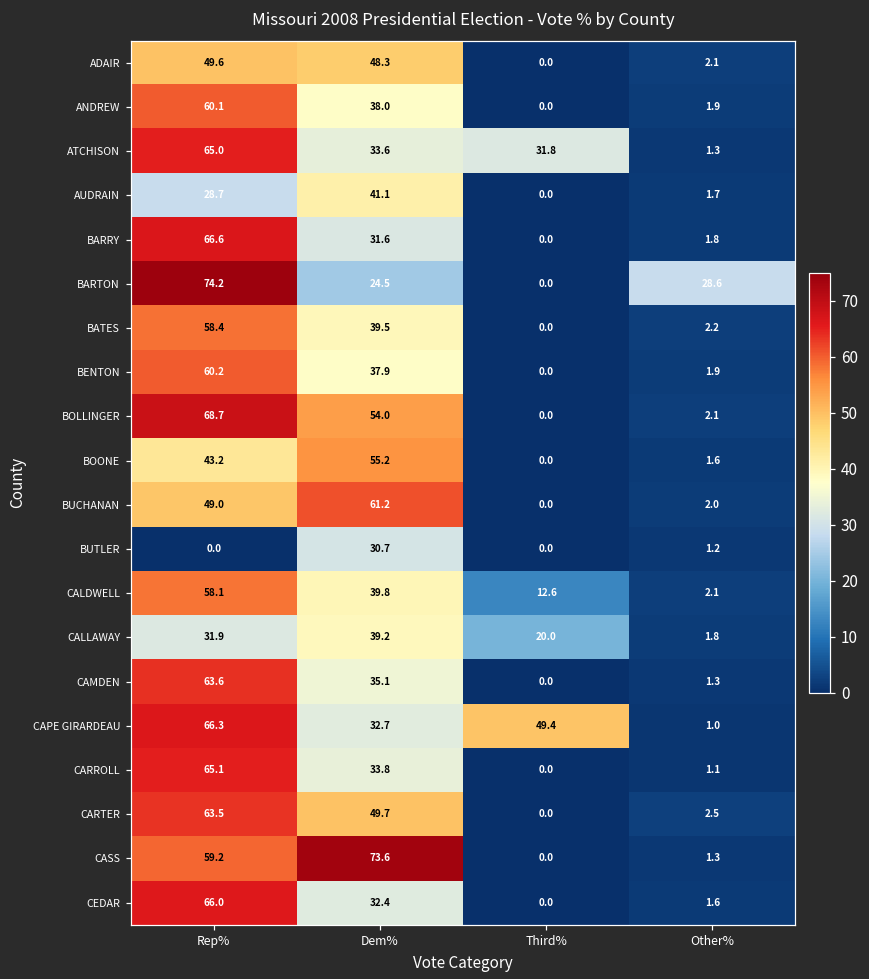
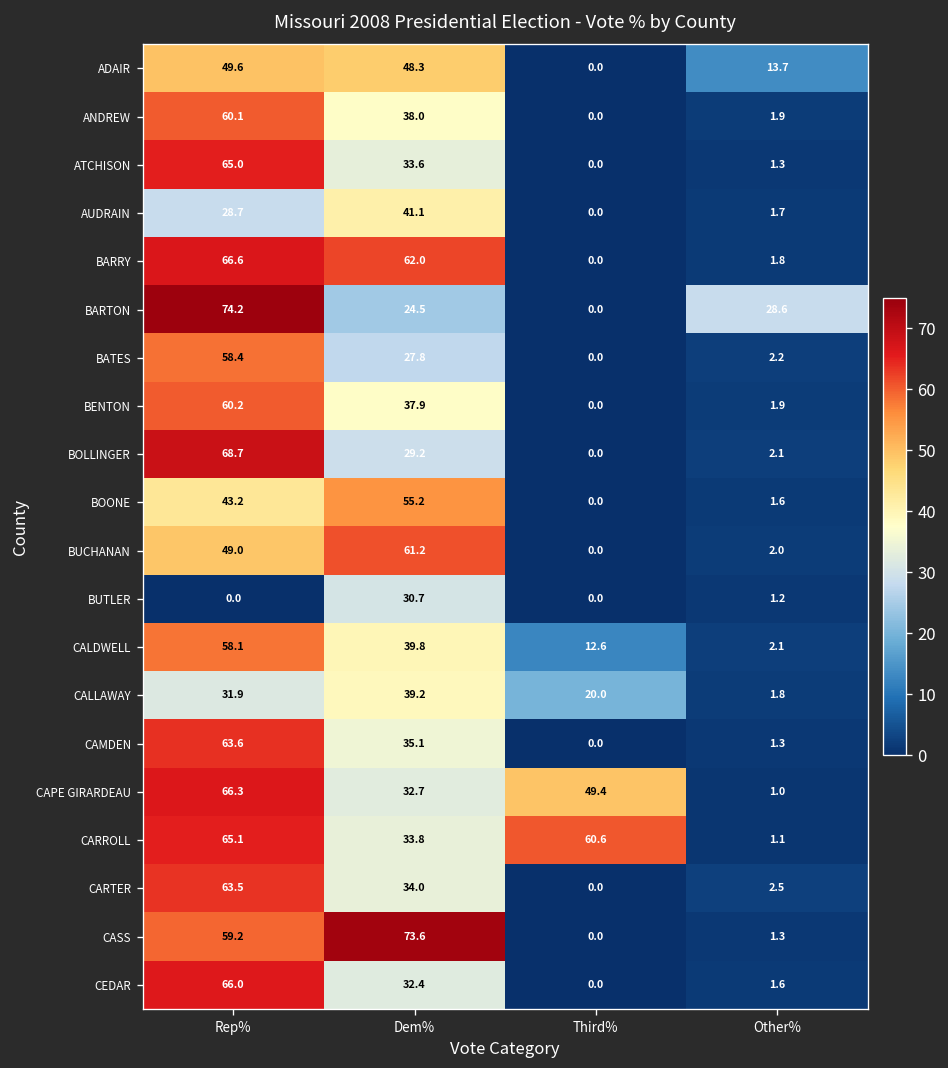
  {
    "ADAIR": {
      "Rep%": 49.6,
      "Dem%": 48.3,
      "Third%": 0.0,
-     "Other%": 2.1
+     "Other%": 13.7
    },
    "ANDREW": {
      "Rep%": 60.1,
      "Dem%": 38.0,
      "Third%": 0.0,
      "Other%": 1.9
    },
    "ATCHISON": {
      "Rep%": 65.0,
      "Dem%": 33.6,
-     "Third%": 31.8,
+     "Third%": 0.0,
      "Other%": 1.3
    },
    "AUDRAIN": {
      "Rep%": 28.7,
      "Dem%": 41.1,
      "Third%": 0.0,
      "Other%": 1.7
    },
    "BARRY": {
      "Rep%": 66.6,
-     "Dem%": 31.6,
+     "Dem%": 62.0,
      "Third%": 0.0,
      "Other%": 1.8
    },
    "BARTON": {
      "Rep%": 74.2,
      "Dem%": 24.5,
      "Third%": 0.0,
      "Other%": 28.6
    },
    "BATES": {
      "Rep%": 58.4,
-     "Dem%": 39.5,
+     "Dem%": 27.8,
      "Third%": 0.0,
      "Other%": 2.2
    },
    "BENTON": {
      "Rep%": 60.2,
      "Dem%": 37.9,
      "Third%": 0.0,
      "Other%": 1.9
    },
    "BOLLINGER": {
      "Rep%": 68.7,
-     "Dem%": 54.0,
+     "Dem%": 29.2,
      "Third%": 0.0,
      "Other%": 2.1
    },
    "BOONE": {
      "Rep%": 43.2,
      "Dem%": 55.2,
      "Third%": 0.0,
      "Other%": 1.6
    },
    "BUCHANAN": {
      "Rep%": 49.0,
      "Dem%": 61.2,
      "Third%": 0.0,
      "Other%": 2.0
    },
    "BUTLER": {
      "Rep%": 0.0,
      "Dem%": 30.7,
      "Third%": 0.0,
      "Other%": 1.2
    },
    "CALDWELL": {
      "Rep%": 58.1,
      "Dem%": 39.8,
      "Third%": 12.6,
      "Other%": 2.1
    },
    "CALLAWAY": {
      "Rep%": 31.9,
      "Dem%": 39.2,
      "Third%": 20.0,
      "Other%": 1.8
    },
    "CAMDEN": {
      "Rep%": 63.6,
      "Dem%": 35.1,
      "Third%": 0.0,
      "Other%": 1.3
    },
    "CAPE GIRARDEAU": {
      "Rep%": 66.3,
      "Dem%": 32.7,
      "Third%": 49.4,
      "Other%": 1.0
    },
    "CARROLL": {
      "Rep%": 65.1,
      "Dem%": 33.8,
-     "Third%": 0.0,
+     "Third%": 60.6,
      "Other%": 1.1
    },
    "CARTER": {
      "Rep%": 63.5,
-     "Dem%": 49.7,
+     "Dem%": 34.0,
      "Third%": 0.0,
      "Other%": 2.5
    },
    "CASS": {
      "Rep%": 59.2,
      "Dem%": 73.6,
      "Third%": 0.0,
      "Other%": 1.3
    },
    "CEDAR": {
      "Rep%": 66.0,
      "Dem%": 32.4,
      "Third%": 0.0,
      "Other%": 1.6
    }
  }
